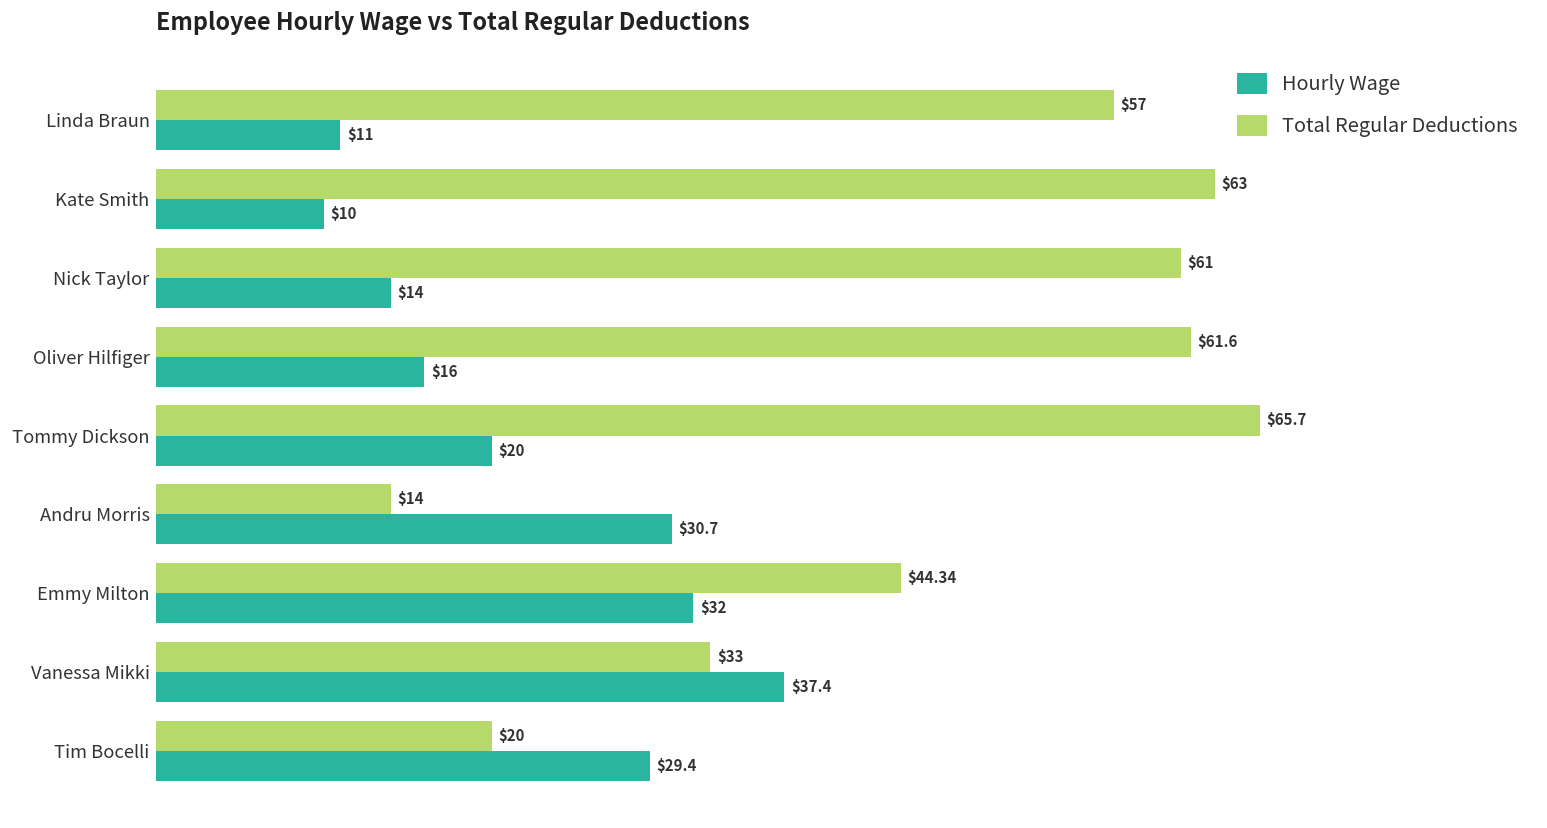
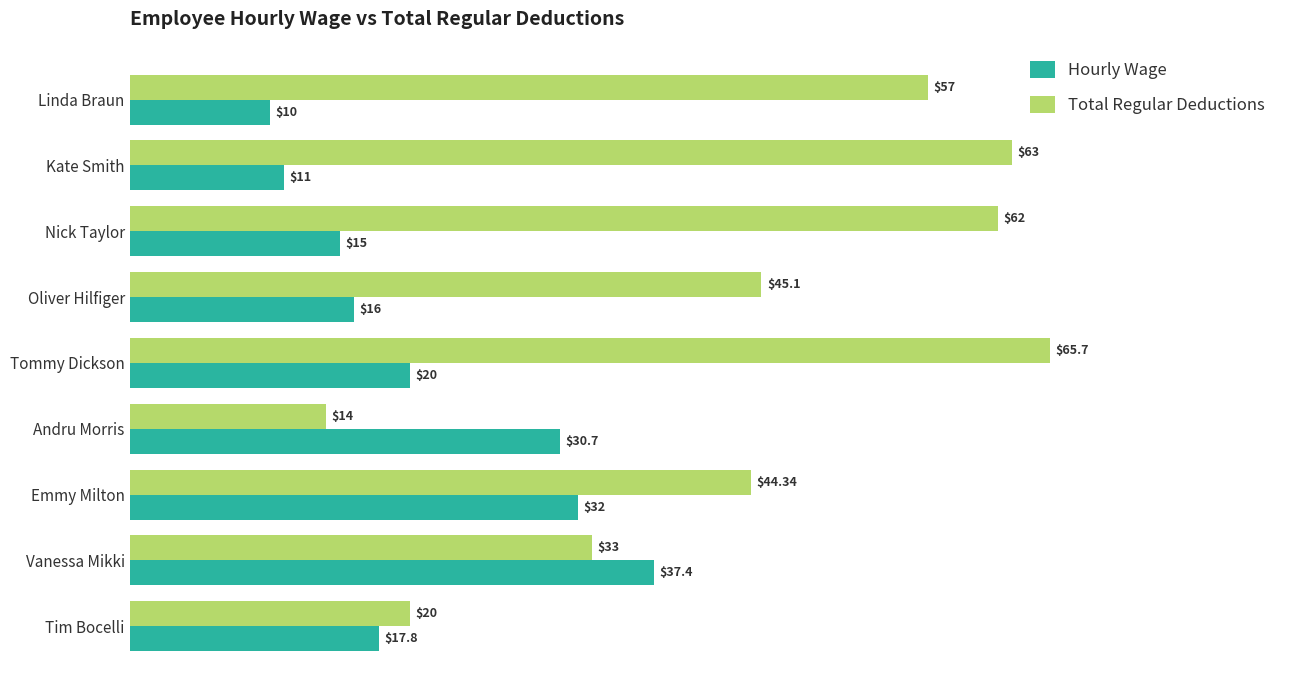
  {
    "Hourly Wage": {
-     "Linda Braun": "$11",
-     "Kate Smith": "$10",
-     "Nick Taylor": "$14",
+     "Linda Braun": "$10",
+     "Kate Smith": "$11",
+     "Nick Taylor": "$15",
      "Oliver Hilfiger": "$16",
      "Tommy Dickson": "$20",
      "Andru Morris": "$30.7",
      "Emmy Milton": "$32",
      "Vanessa Mikki": "$37.4",
-     "Tim Bocelli": "$29.4"
+     "Tim Bocelli": "$17.8"
    },
    "Total Regular Deductions": {
      "Linda Braun": "$57",
      "Kate Smith": "$63",
-     "Nick Taylor": "$61",
-     "Oliver Hilfiger": "$61.6",
+     "Nick Taylor": "$62",
+     "Oliver Hilfiger": "$45.1",
      "Tommy Dickson": "$65.7",
      "Andru Morris": "$14",
      "Emmy Milton": "$44.34",
      "Vanessa Mikki": "$33",
      "Tim Bocelli": "$20"
    }
  }
